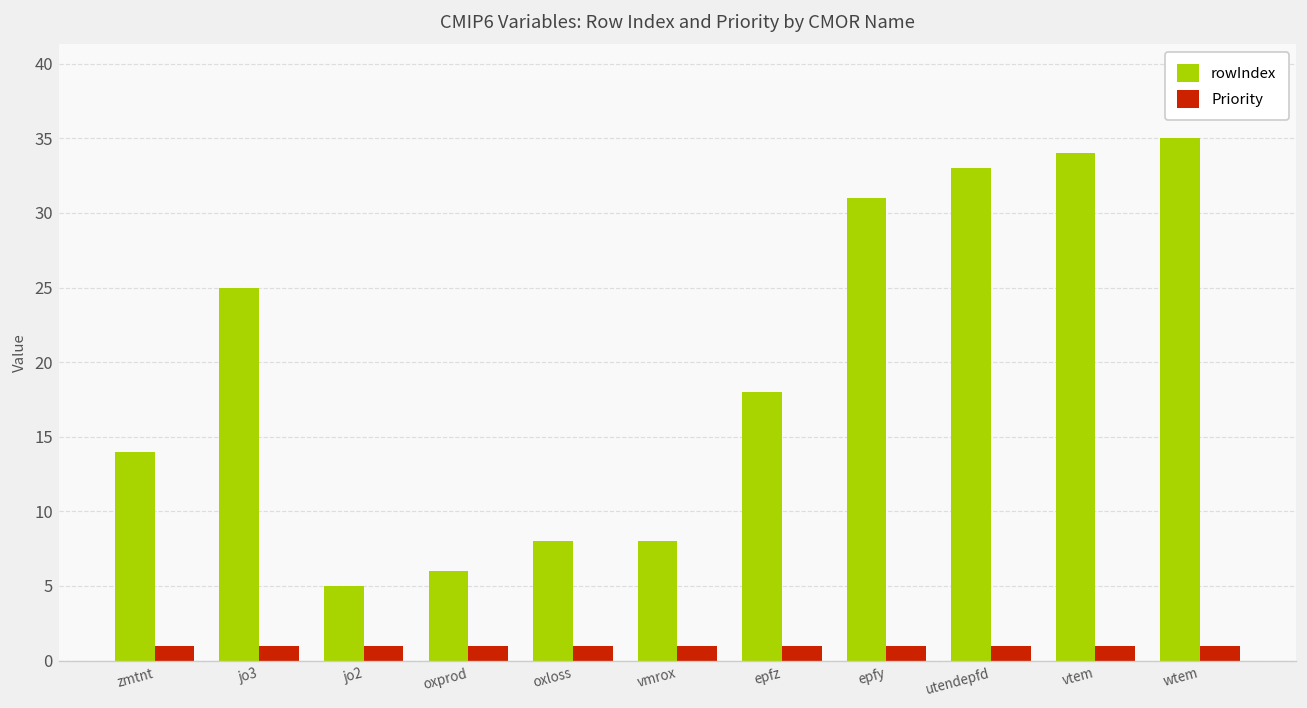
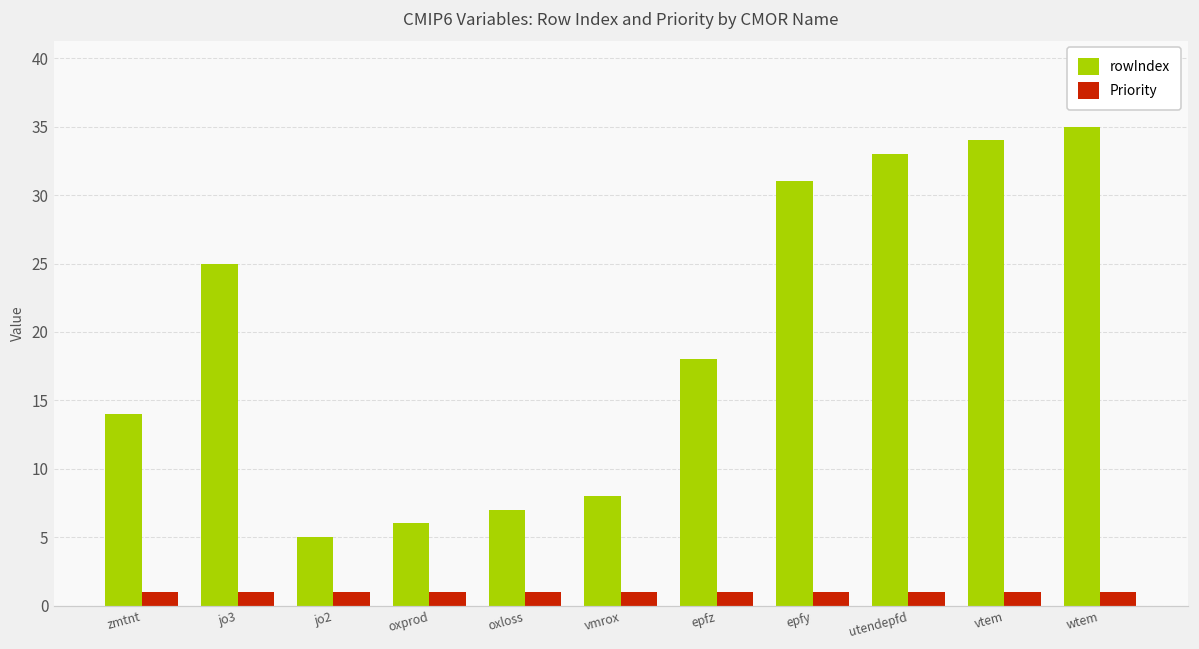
  {
    "rowIndex": {
      "zmtnt": 14,
      "jo3": 25,
      "jo2": 5,
      "oxprod": 6,
-     "oxloss": 8,
+     "oxloss": 7,
      "vmrox": 8,
      "epfz": 18,
      "epfy": 31,
      "utendepfd": 33,
      "vtem": 34,
      "wtem": 35
    },
    "Priority": {
      "zmtnt": 1,
      "jo3": 1,
      "jo2": 1,
      "oxprod": 1,
      "oxloss": 1,
      "vmrox": 1,
      "epfz": 1,
      "epfy": 1,
      "utendepfd": 1,
      "vtem": 1,
      "wtem": 1
    }
  }
